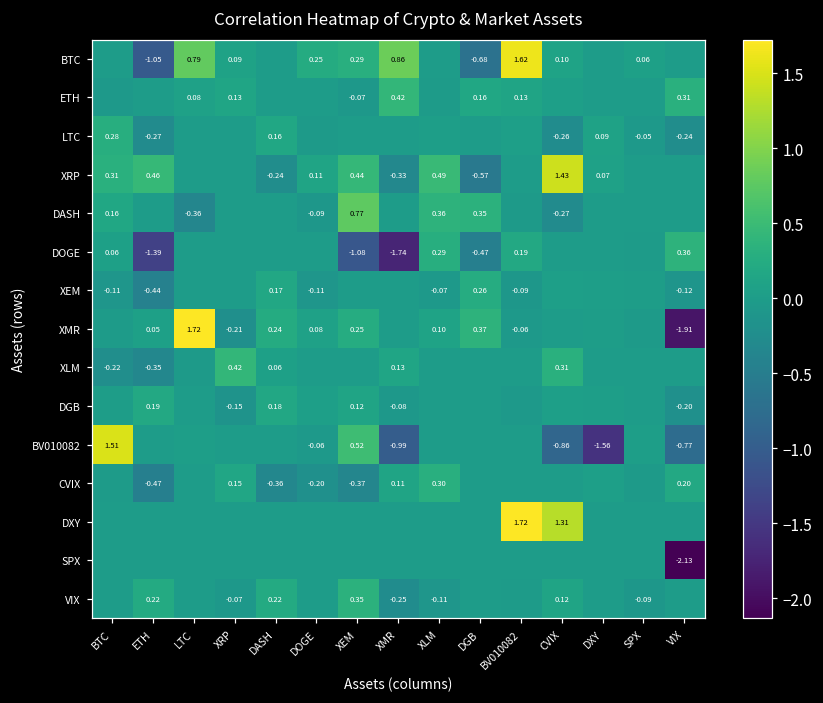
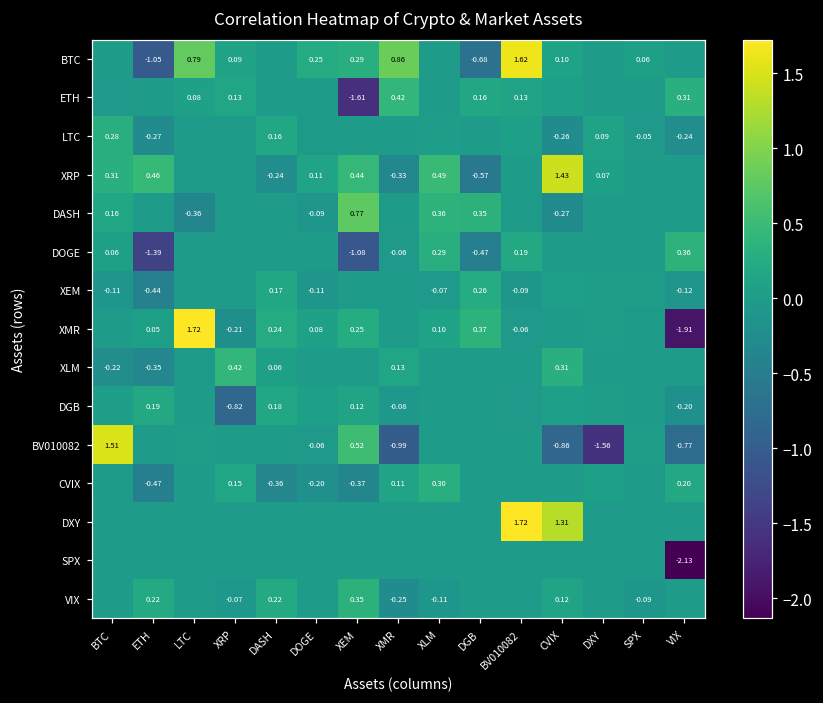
  {
    "BTC": {
      "ETH": -1.05,
      "LTC": 0.79,
      "XRP": 0.09,
      "DOGE": 0.25,
      "XEM": 0.29,
      "XMR": 0.86,
      "DGB": -0.68,
      "BV010082": 1.62,
      "CVIX": 0.10,
      "SPX": 0.06
    },
    "ETH": {
      "LTC": 0.08,
      "XRP": 0.13,
-     "XEM": -0.07,
+     "XEM": -1.61,
      "XMR": 0.42,
      "DGB": 0.16,
      "BV010082": 0.13,
      "VIX": 0.31
    },
    "LTC": {
      "BTC": 0.28,
      "ETH": -0.27,
      "DASH": 0.16,
      "CVIX": -0.26,
      "DXY": 0.09,
      "SPX": -0.05,
      "VIX": -0.24
    },
    "XRP": {
      "BTC": 0.31,
      "ETH": 0.46,
      "DASH": -0.24,
      "DOGE": 0.11,
      "XEM": 0.44,
      "XMR": -0.33,
      "XLM": 0.49,
      "DGB": -0.57,
      "CVIX": 1.43,
      "DXY": 0.07
    },
    "DASH": {
      "BTC": 0.16,
      "LTC": -0.36,
      "DOGE": -0.09,
      "XEM": 0.77,
      "XLM": 0.36,
      "DGB": 0.35,
      "CVIX": -0.27
    },
    "DOGE": {
      "BTC": 0.06,
      "ETH": -1.39,
      "XEM": -1.08,
-     "XMR": -1.74,
+     "XMR": -0.06,
      "XLM": 0.29,
      "DGB": -0.47,
      "BV010082": 0.19,
      "VIX": 0.36
    },
    "XEM": {
      "BTC": -0.11,
      "ETH": -0.44,
      "DASH": 0.17,
      "DOGE": -0.11,
      "XLM": -0.07,
      "DGB": 0.26,
      "BV010082": -0.09,
      "VIX": -0.12
    },
    "XMR": {
      "ETH": 0.05,
      "LTC": 1.72,
      "XRP": -0.21,
      "DASH": 0.24,
      "DOGE": 0.08,
      "XEM": 0.25,
      "XLM": 0.10,
      "DGB": 0.37,
      "BV010082": -0.06,
      "VIX": -1.91
    },
    "XLM": {
      "BTC": -0.22,
      "ETH": -0.35,
      "XRP": 0.42,
      "DASH": 0.06,
      "XMR": 0.13,
      "CVIX": 0.31
    },
    "DGB": {
      "ETH": 0.19,
-     "XRP": -0.15,
+     "XRP": -0.82,
      "DASH": 0.18,
      "XEM": 0.12,
      "XMR": -0.08,
      "VIX": -0.20
    },
    "BV010082": {
      "BTC": 1.51,
      "DOGE": -0.06,
      "XEM": 0.52,
      "XMR": -0.99,
      "CVIX": -0.86,
      "DXY": -1.56,
      "VIX": -0.77
    },
    "CVIX": {
      "ETH": -0.47,
      "XRP": 0.15,
      "DASH": -0.36,
      "DOGE": -0.20,
      "XEM": -0.37,
      "XMR": 0.11,
      "XLM": 0.30,
      "VIX": 0.20
    },
    "DXY": {
      "BV010082": 1.72,
      "CVIX": 1.31
    },
    "SPX": {
      "VIX": -2.13
    },
    "VIX": {
      "ETH": 0.22,
      "XRP": -0.07,
      "DASH": 0.22,
      "XEM": 0.35,
      "XMR": -0.25,
      "XLM": -0.11,
      "CVIX": 0.12,
      "SPX": -0.09
    }
  }
